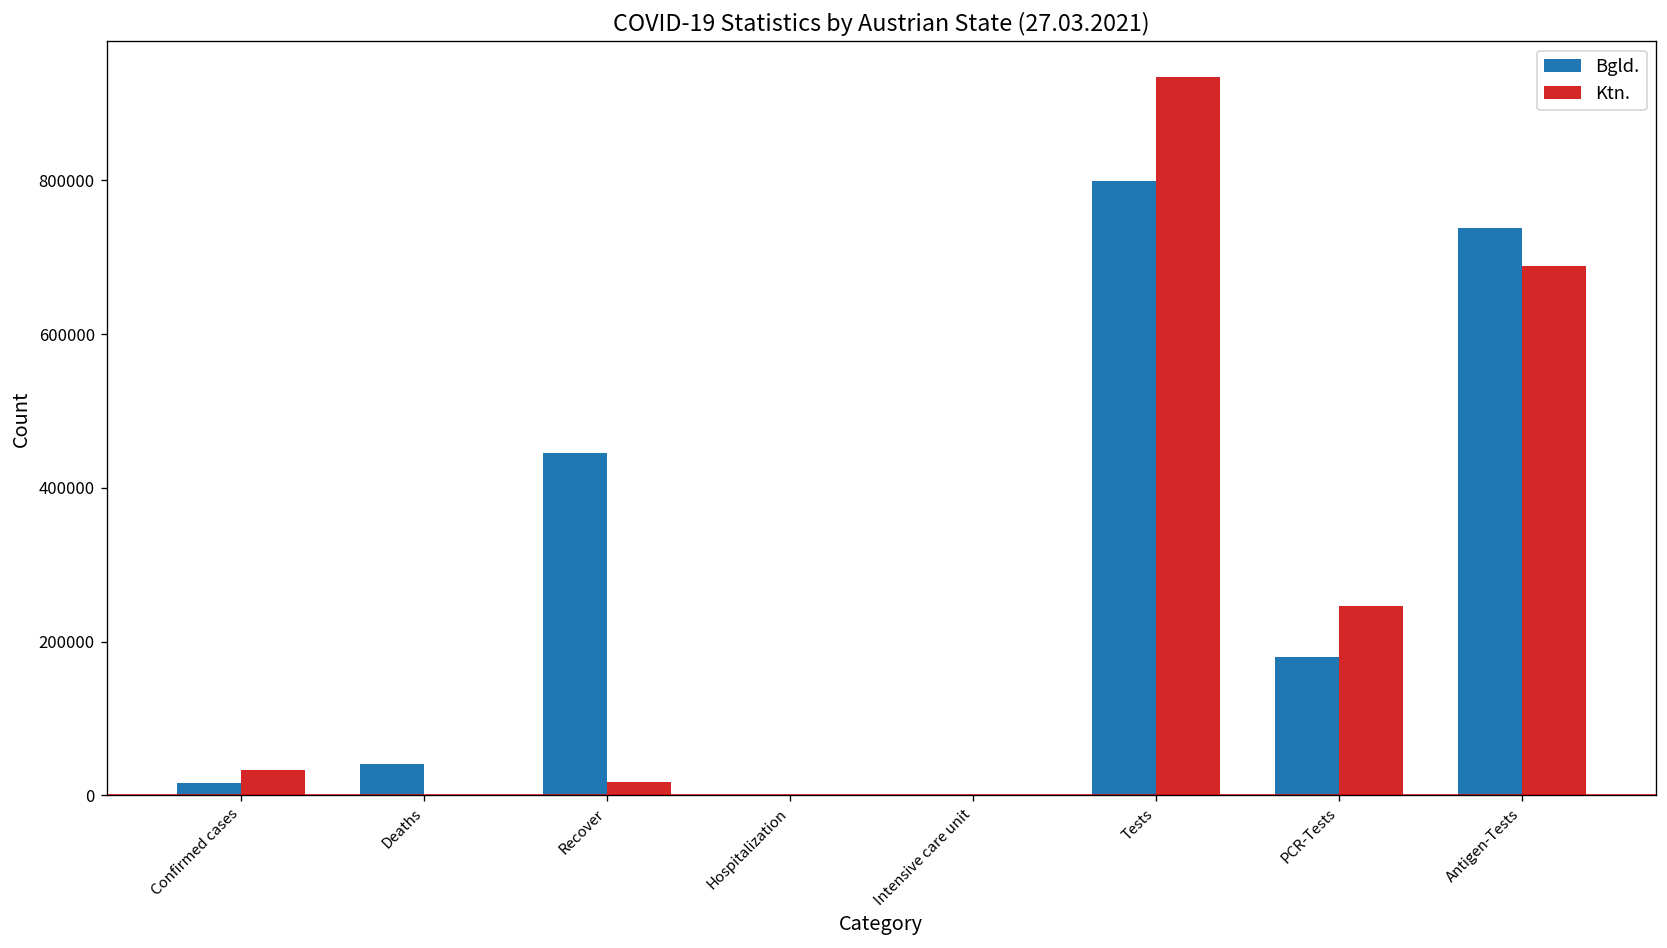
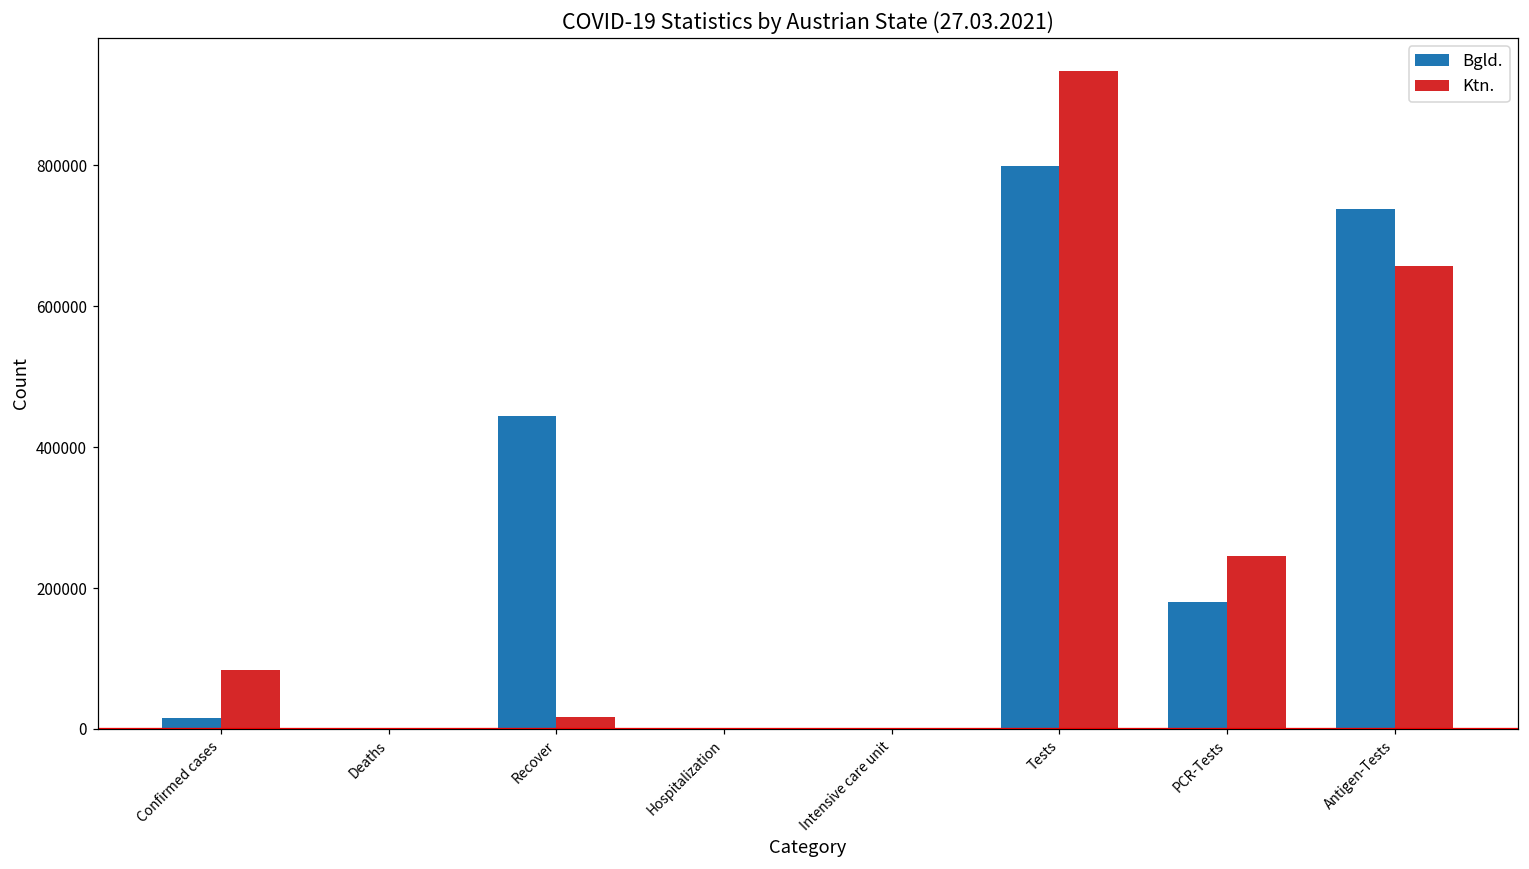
  {
    "Bgld.": {
      "Confirmed cases": 20000,
-     "Deaths": 40000,
+     "Deaths": 0,
      "Recover": 440000,
      "Tests": 800000,
      "PCR-Tests": 180000,
      "Antigen-Tests": 740000
    },
    "Ktn.": {
-     "Confirmed cases": 30000,
+     "Confirmed cases": 80000,
      "Recover": 20000,
      "Tests": 930000,
      "PCR-Tests": 250000,
-     "Antigen-Tests": 690000
+     "Antigen-Tests": 660000
    }
  }
